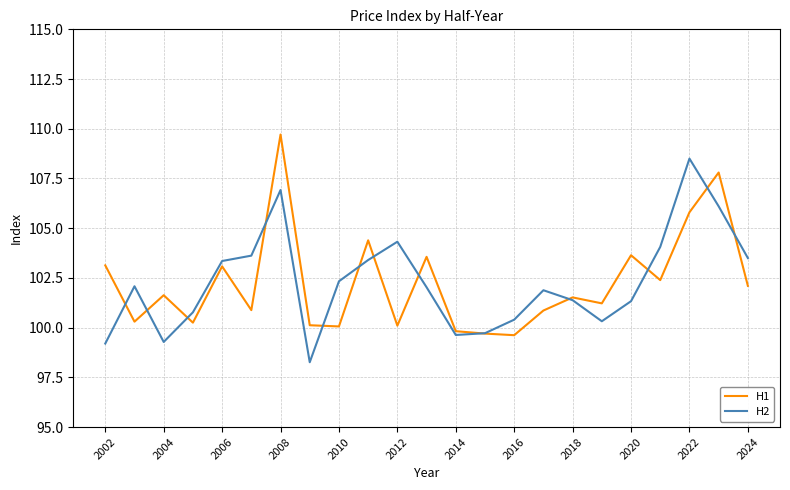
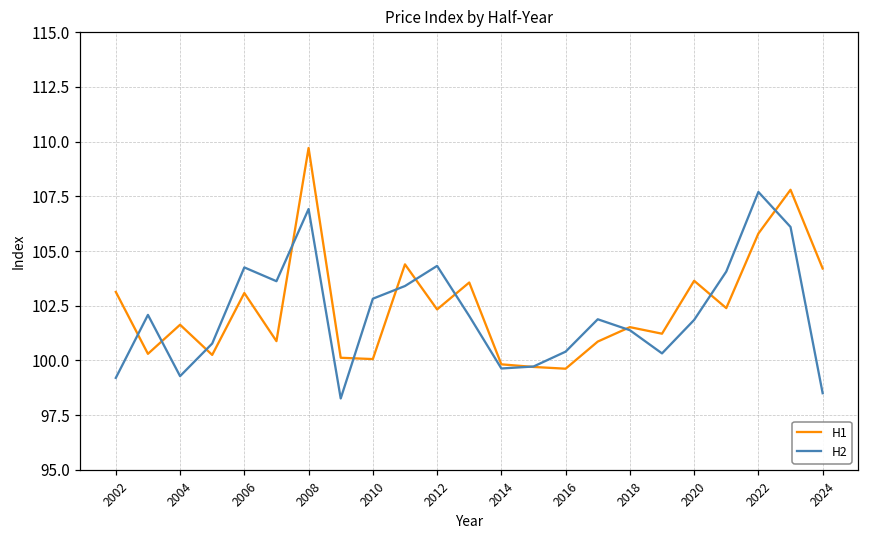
  {
    "H1": {
      "2002": 103.1,
      "2004": 101.6,
      "2006": 103.1,
      "2008": 109.7,
      "2010": 100.1,
-     "2012": 100.1,
+     "2012": 102.3,
      "2014": 99.8,
      "2016": 99.6,
      "2018": 101.5,
      "2020": 103.6,
      "2022": 105.8,
-     "2024": 102.1
+     "2024": 104.2
    },
    "H2": {
      "2002": 99.2,
      "2004": 99.3,
-     "2006": 103.4,
+     "2006": 104.3,
      "2008": 106.9,
-     "2010": 102.3,
+     "2010": 102.8,
      "2012": 104.3,
      "2014": 99.6,
      "2016": 100.4,
      "2018": 101.4,
-     "2020": 101.3,
-     "2022": 108.5,
-     "2024": 103.5
+     "2020": 101.9,
+     "2022": 107.7,
+     "2024": 98.5
    }
  }
